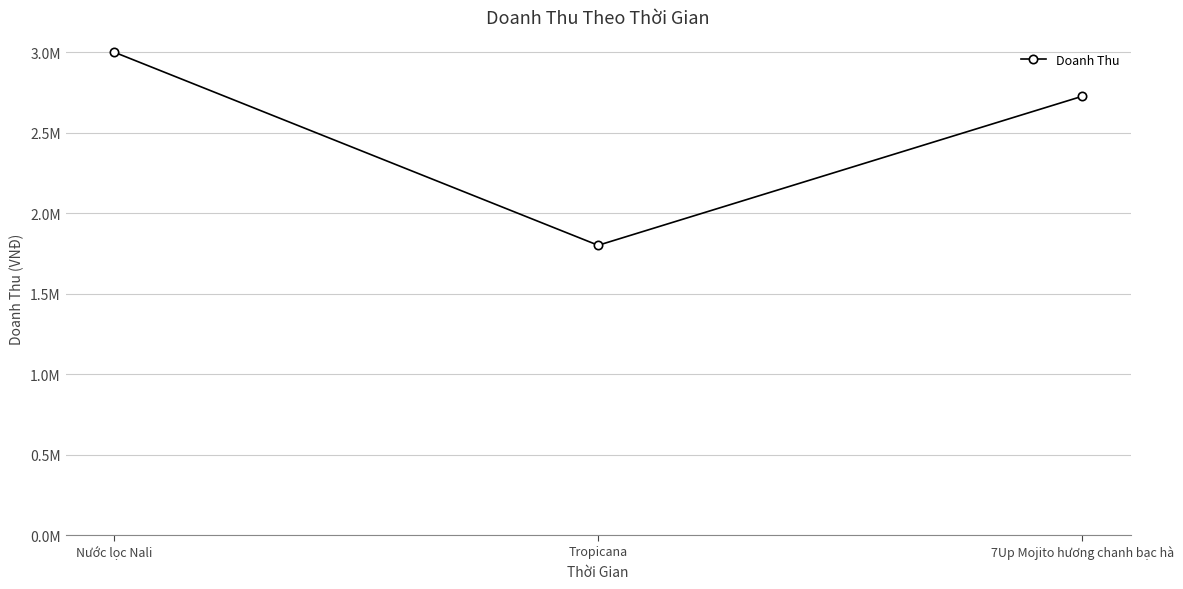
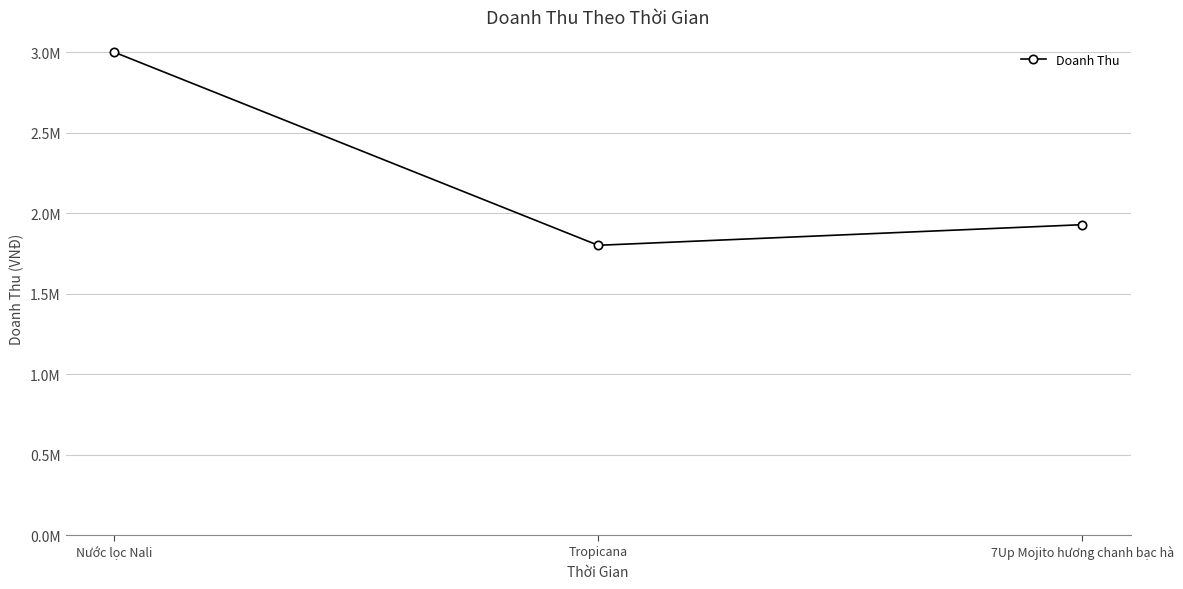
  {
    "Nước lọc Nali": 3000000,
    "Tropicana": 1800000,
-   "7Up Mojito hương chanh bạc hà": 2730000
+   "7Up Mojito hương chanh bạc hà": 1930000
  }
